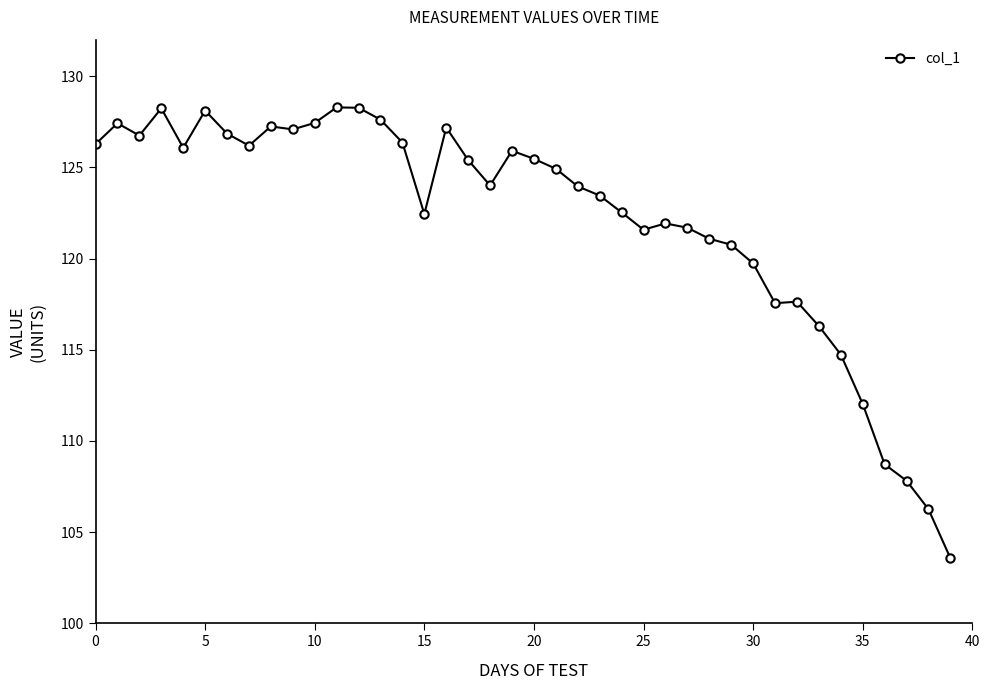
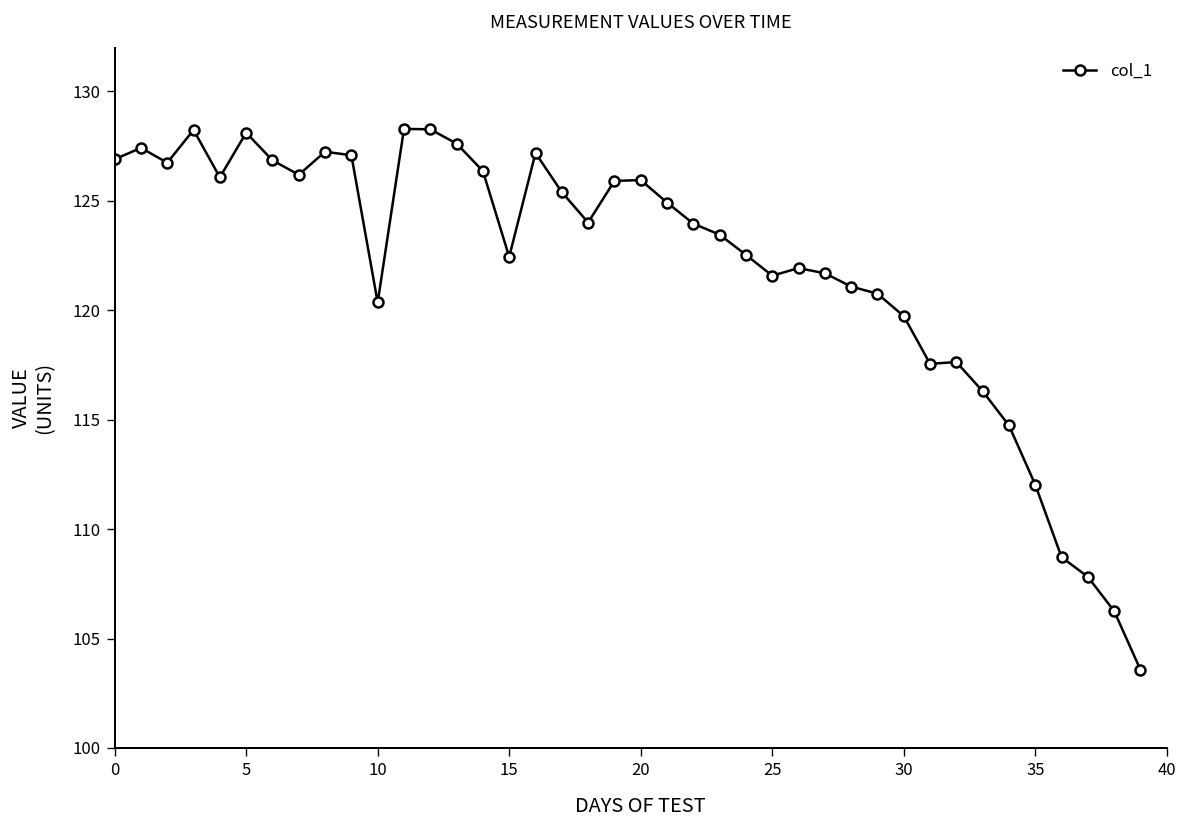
  {
-   "0": 126.3,
+   "0": 126.9,
    "5": 128.1,
-   "10": 127.4,
+   "10": 120.4,
    "15": 122.4,
-   "20": 125.5,
+   "20": 125.9,
    "25": 121.6,
    "30": 119.7,
    "35": 112.0
  }
